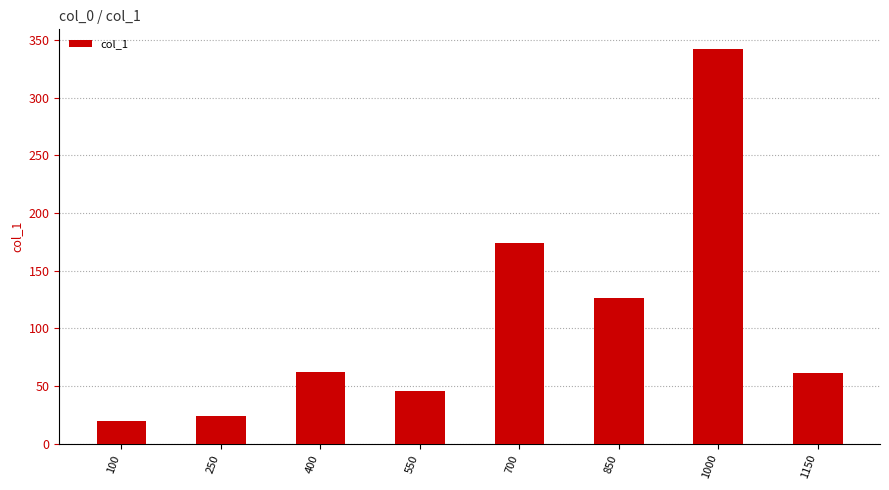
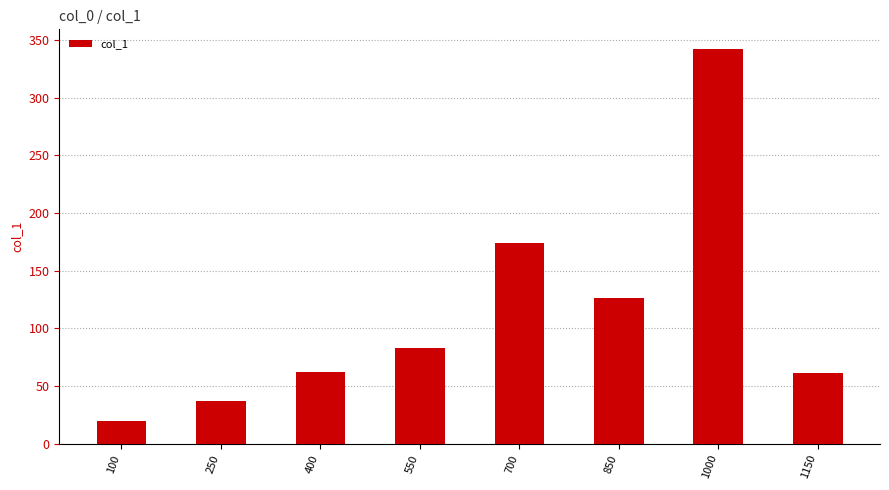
  {
    "100": 20,
-   "250": 24,
+   "250": 37,
    "400": 62,
-   "550": 46,
+   "550": 83,
    "700": 174,
    "850": 126,
    "1000": 342,
    "1150": 61
  }
